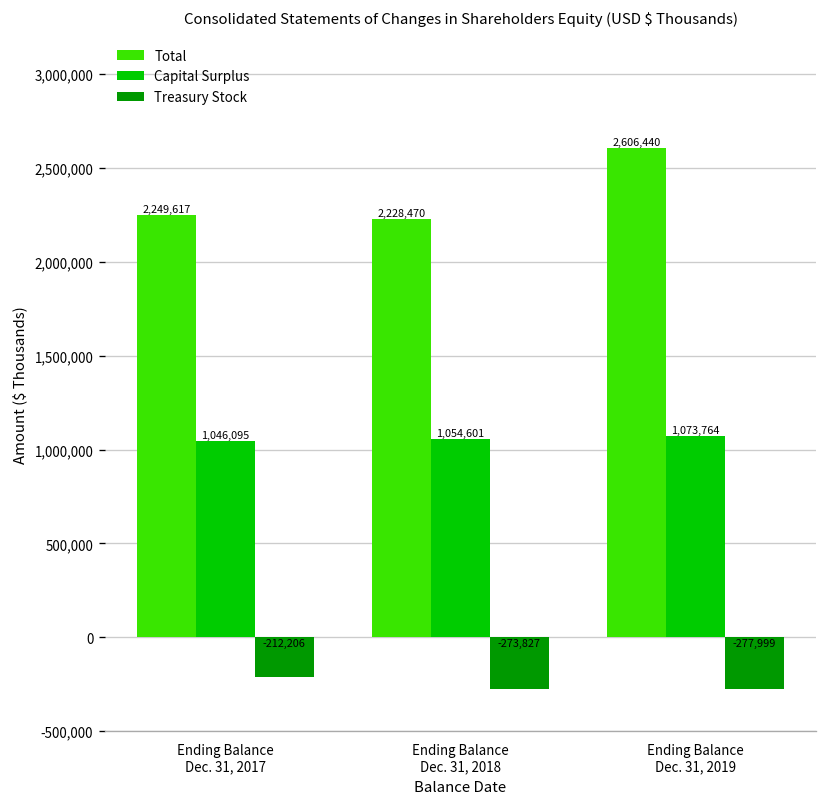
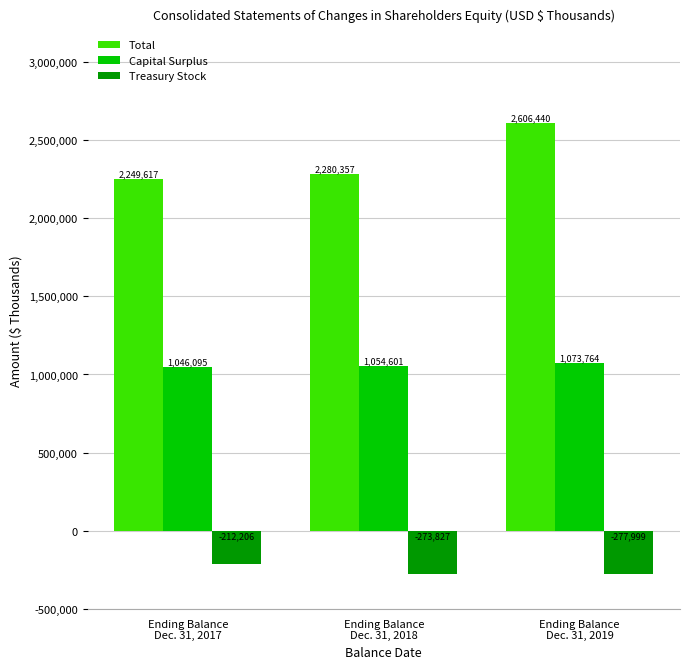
  {
    "Total": {
      "Ending Balance Dec. 31, 2017": "2,249,617",
-     "Ending Balance Dec. 31, 2018": "2,228,470",
+     "Ending Balance Dec. 31, 2018": "2,280,357",
      "Ending Balance Dec. 31, 2019": "2,606,440"
    }
  }
